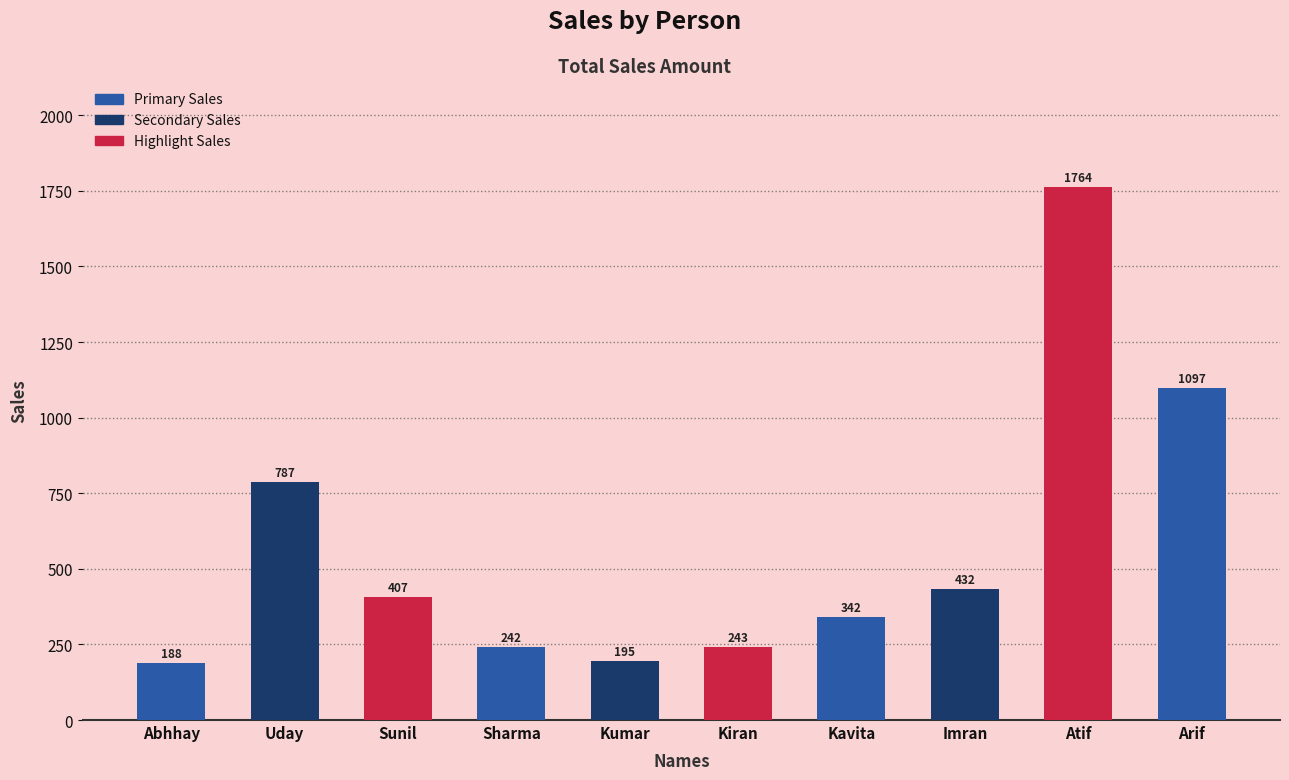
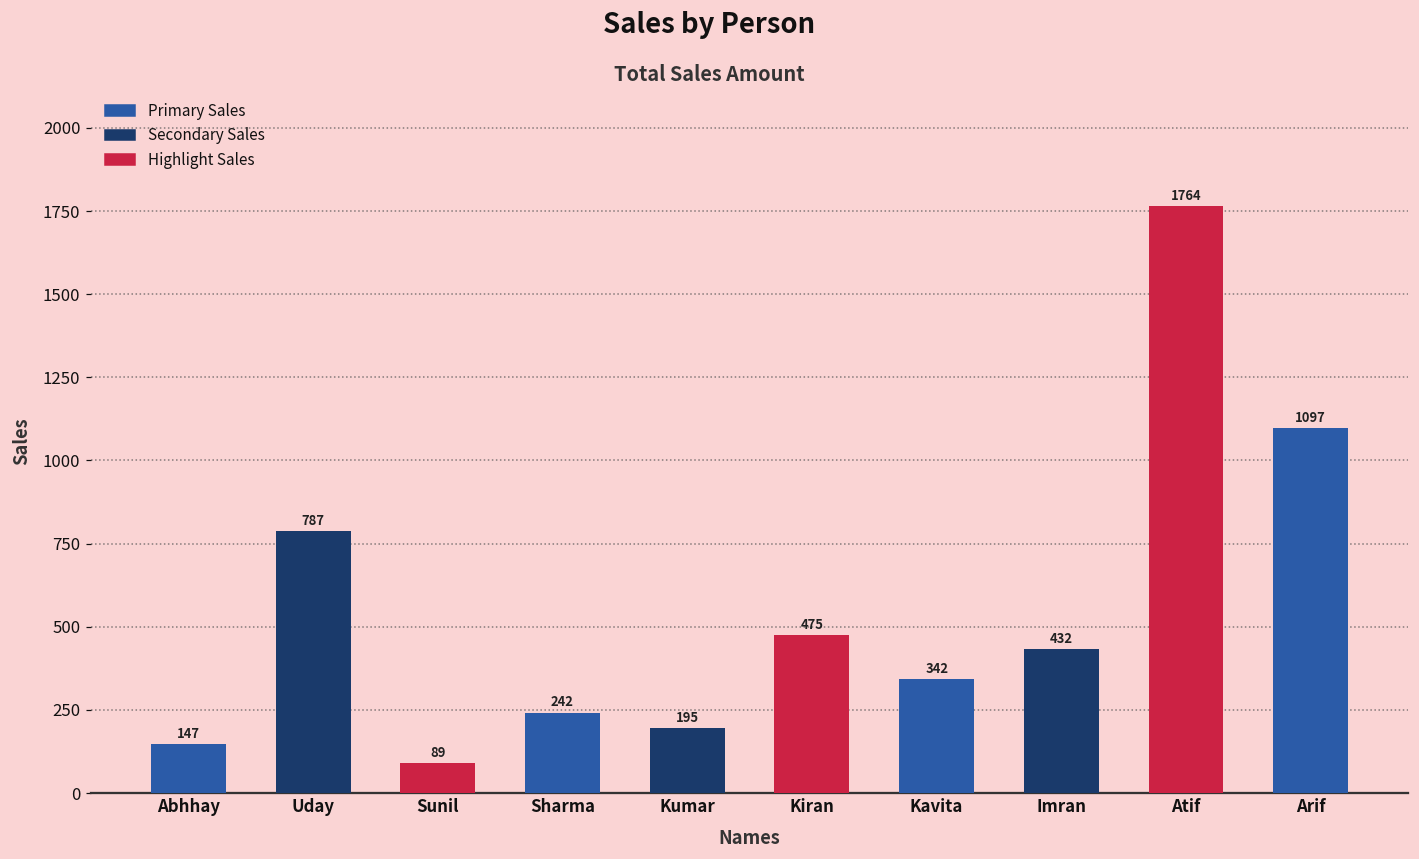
  {
-   "Abhhay": 188,
+   "Abhhay": 147,
    "Uday": 787,
-   "Sunil": 407,
+   "Sunil": 89,
    "Sharma": 242,
    "Kumar": 195,
-   "Kiran": 243,
+   "Kiran": 475,
    "Kavita": 342,
    "Imran": 432,
    "Atif": 1764,
    "Arif": 1097
  }
